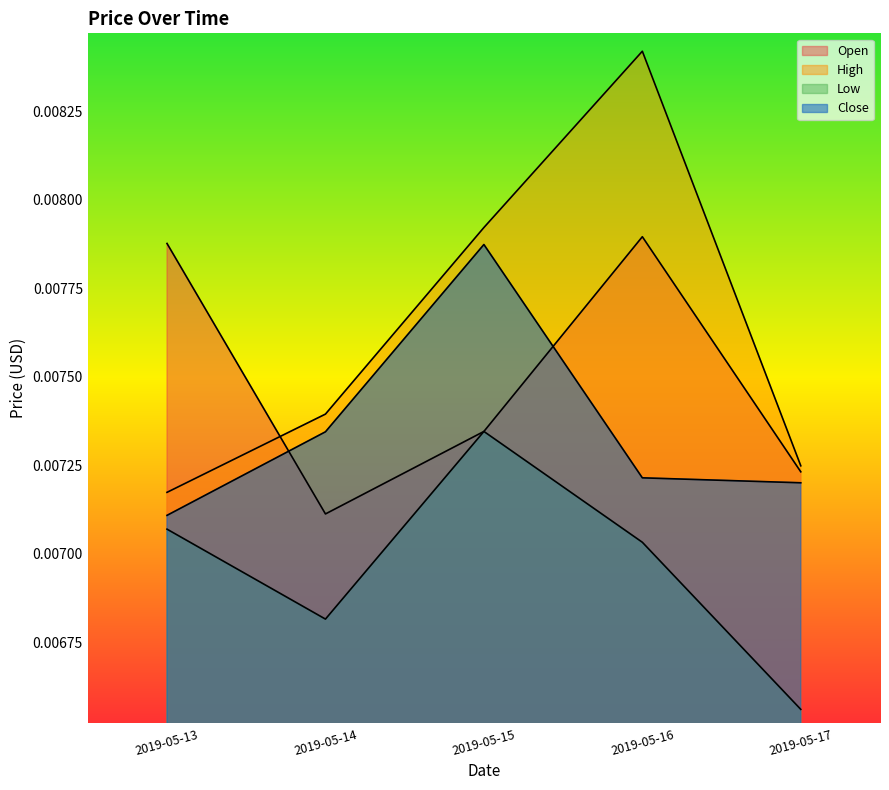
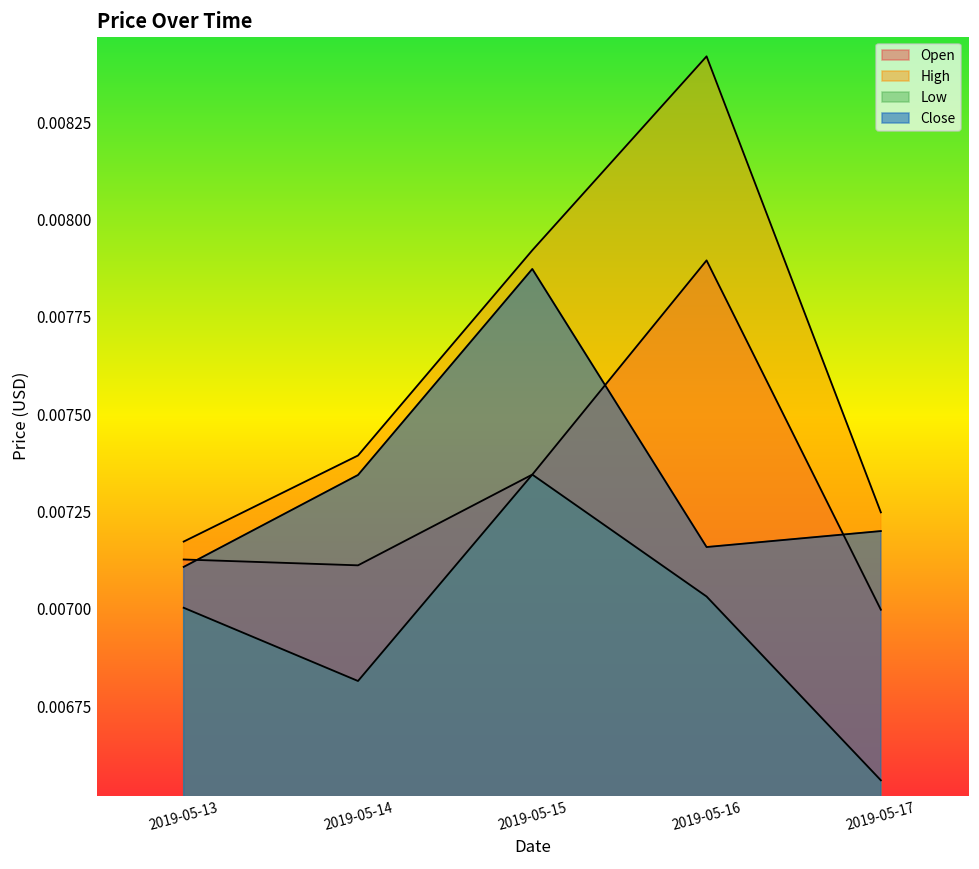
  {
    "Open": {
-     "2019-05-13": 0.00788,
+     "2019-05-13": 0.00713,
      "2019-05-14": 0.00711,
      "2019-05-16": 0.00790,
-     "2019-05-17": 0.00723
+     "2019-05-17": 0.00700
    },
    "High": {
      "2019-05-13": 0.00717,
      "2019-05-14": 0.00739,
      "2019-05-15": 0.00792,
      "2019-05-16": 0.00842,
      "2019-05-17": 0.00725
    },
    "Low": {
-     "2019-05-13": 0.00707,
+     "2019-05-13": 0.00700,
      "2019-05-14": 0.00682,
      "2019-05-16": 0.00703,
      "2019-05-17": 0.00656
    },
    "Close": {
      "2019-05-13": 0.00711,
      "2019-05-14": 0.00734,
      "2019-05-15": 0.00787,
-     "2019-05-16": 0.00721,
+     "2019-05-16": 0.00716,
      "2019-05-17": 0.00720
    }
  }
